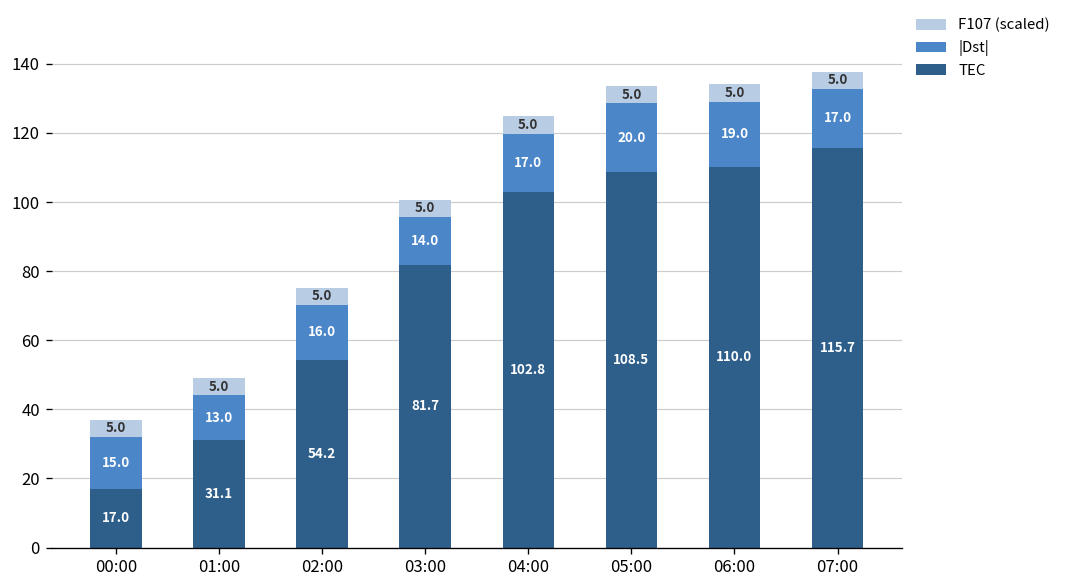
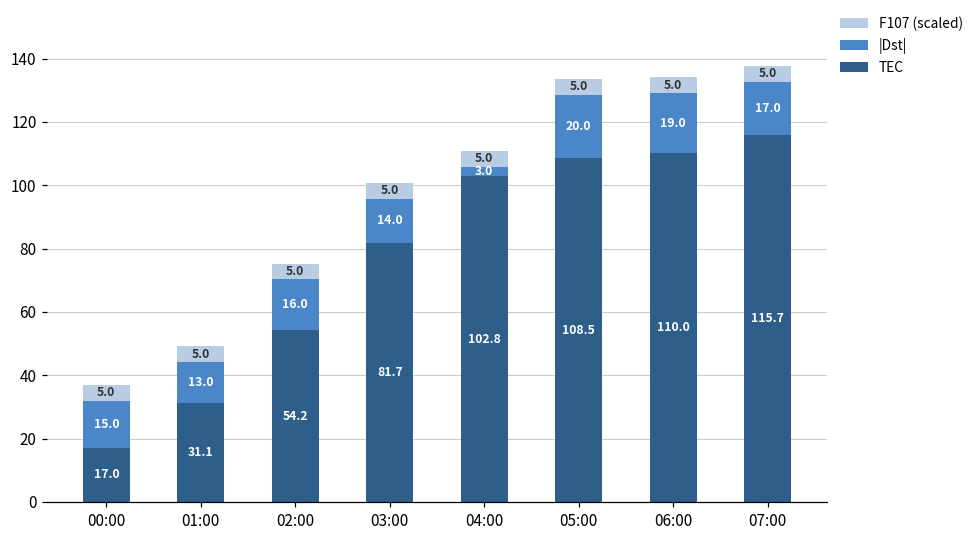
  {
    "TEC": {
      "00:00": 17.0,
      "01:00": 31.1,
      "02:00": 54.2,
      "03:00": 81.7,
      "04:00": 102.8,
      "05:00": 108.5,
      "06:00": 110.0,
      "07:00": 115.7
    },
    "|Dst|": {
      "00:00": 15.0,
      "01:00": 13.0,
      "02:00": 16.0,
      "03:00": 14.0,
-     "04:00": 17.0,
+     "04:00": 3.0,
      "05:00": 20.0,
      "06:00": 19.0,
      "07:00": 17.0
    },
    "F107 (scaled)": {
      "00:00": 5.0,
      "01:00": 5.0,
      "02:00": 5.0,
      "03:00": 5.0,
      "04:00": 5.0,
      "05:00": 5.0,
      "06:00": 5.0,
      "07:00": 5.0
    }
  }
